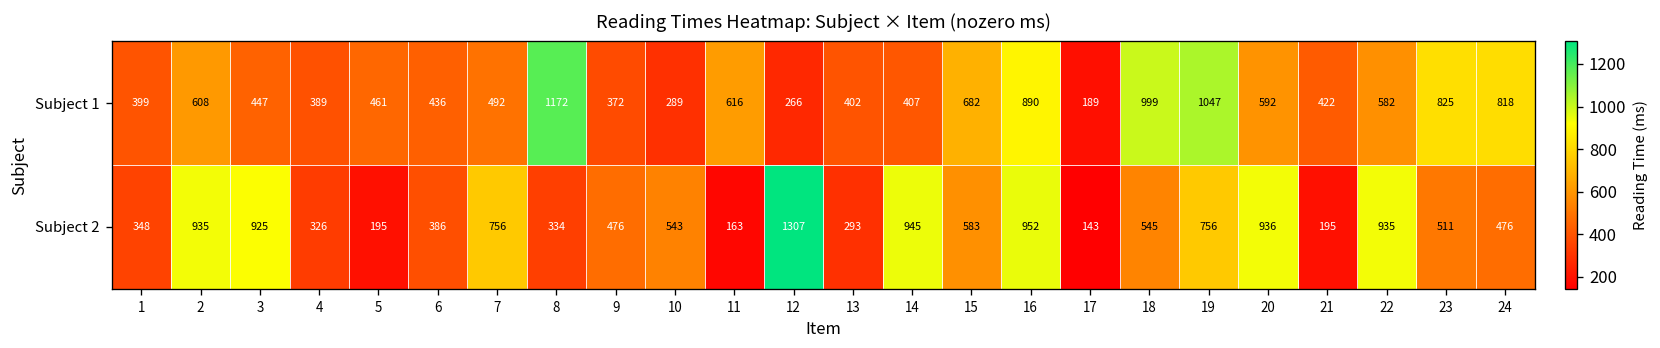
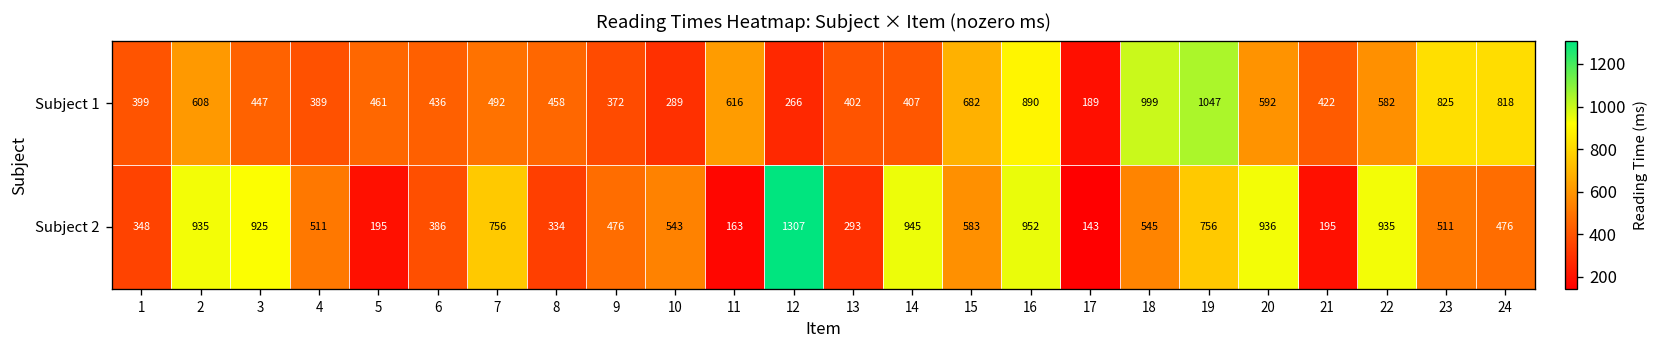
  {
    "Subject 1": {
      "1": 399,
      "2": 608,
      "3": 447,
      "4": 389,
      "5": 461,
      "6": 436,
      "7": 492,
-     "8": 1172,
+     "8": 458,
      "9": 372,
      "10": 289,
      "11": 616,
      "12": 266,
      "13": 402,
      "14": 407,
      "15": 682,
      "16": 890,
      "17": 189,
      "18": 999,
      "19": 1047,
      "20": 592,
      "21": 422,
      "22": 582,
      "23": 825,
      "24": 818
    },
    "Subject 2": {
      "1": 348,
      "2": 935,
      "3": 925,
-     "4": 326,
+     "4": 511,
      "5": 195,
      "6": 386,
      "7": 756,
      "8": 334,
      "9": 476,
      "10": 543,
      "11": 163,
      "12": 1307,
      "13": 293,
      "14": 945,
      "15": 583,
      "16": 952,
      "17": 143,
      "18": 545,
      "19": 756,
      "20": 936,
      "21": 195,
      "22": 935,
      "23": 511,
      "24": 476
    }
  }
